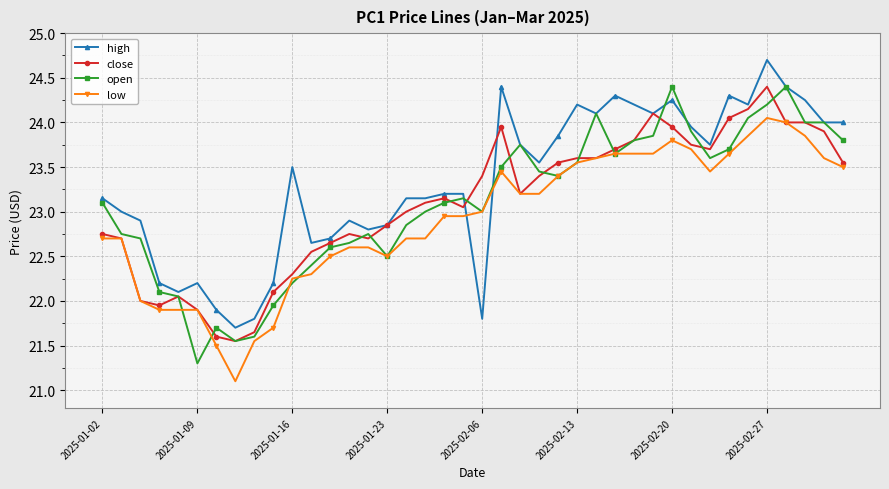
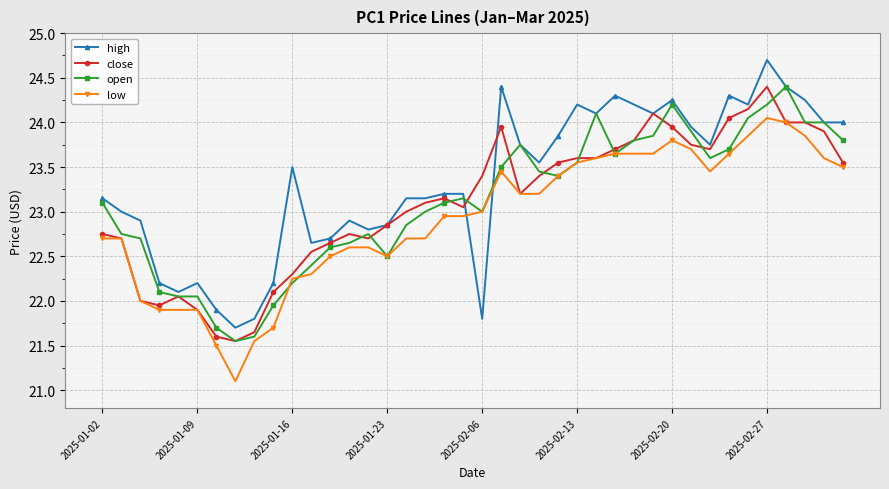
  {
    "high": {
      "2025-01-02": 23.2,
      "2025-01-09": 22.2,
      "2025-01-16": 23.5,
      "2025-02-06": 21.8,
      "2025-02-13": 24.2,
      "2025-02-20": 24.3,
      "2025-02-27": 24.7
    },
    "close": {
      "2025-01-02": 22.8,
      "2025-01-16": 22.3,
      "2025-02-06": 23.4,
      "2025-02-13": 23.6,
      "2025-02-20": 24.0,
      "2025-02-27": 24.4
    },
    "open": {
      "2025-01-02": 23.1,
-     "2025-01-09": 21.3,
+     "2025-01-09": 22.1,
      "2025-01-16": 22.2,
-     "2025-02-20": 24.4,
+     "2025-02-20": 24.2,
      "2025-02-27": 24.2
    },
    "low": {
      "2025-01-02": 22.7,
      "2025-01-16": 22.3,
      "2025-02-20": 23.8,
      "2025-02-27": 24.1
    }
  }
